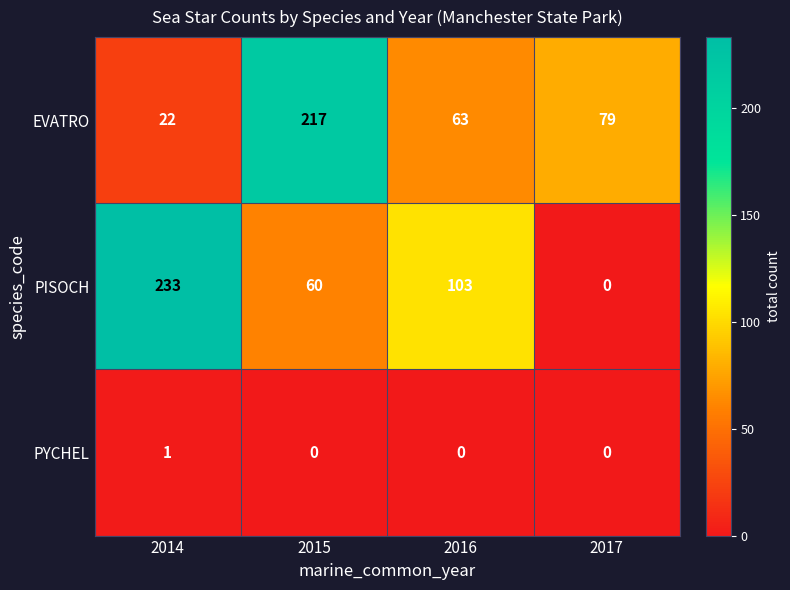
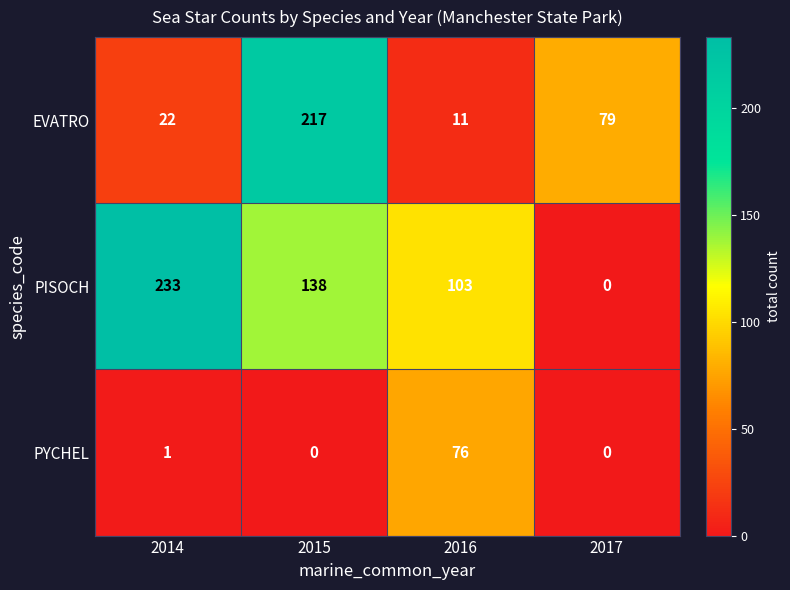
  {
    "EVATRO": {
      "2014": 22,
      "2015": 217,
-     "2016": 63,
+     "2016": 11,
      "2017": 79
    },
    "PISOCH": {
      "2014": 233,
-     "2015": 60,
+     "2015": 138,
      "2016": 103,
      "2017": 0
    },
    "PYCHEL": {
      "2014": 1,
      "2015": 0,
-     "2016": 0,
+     "2016": 76,
      "2017": 0
    }
  }
